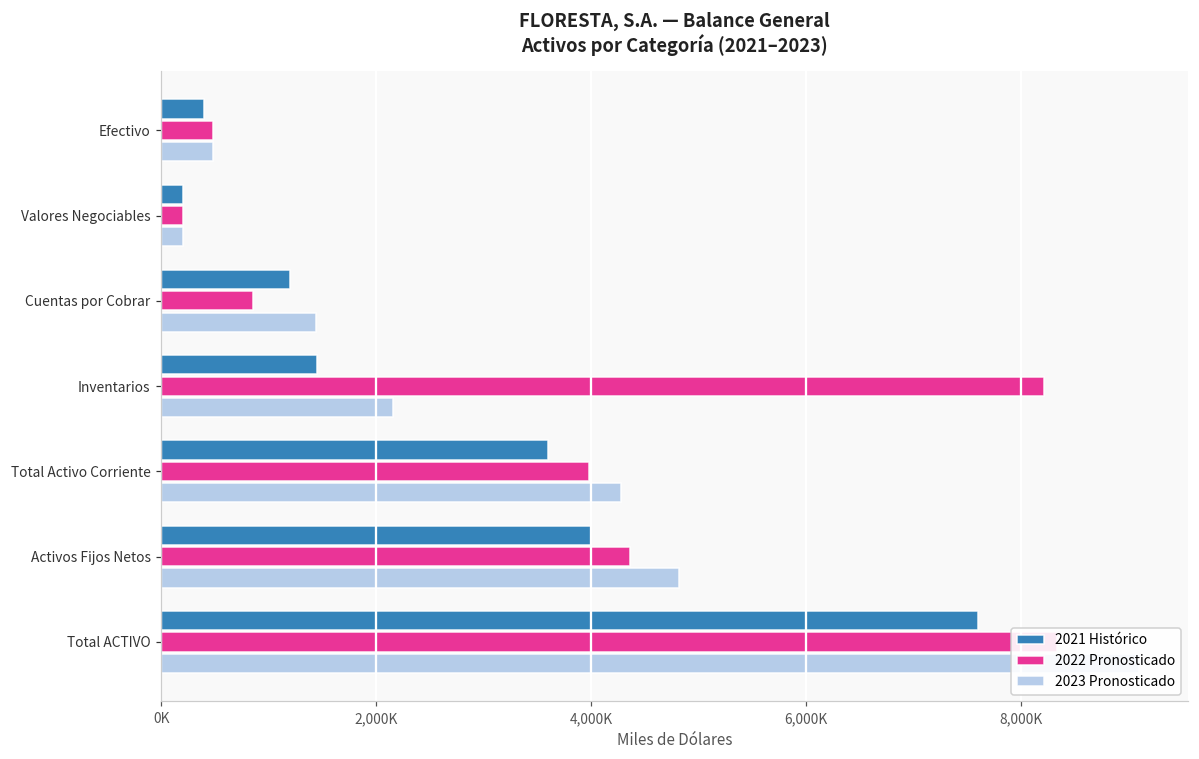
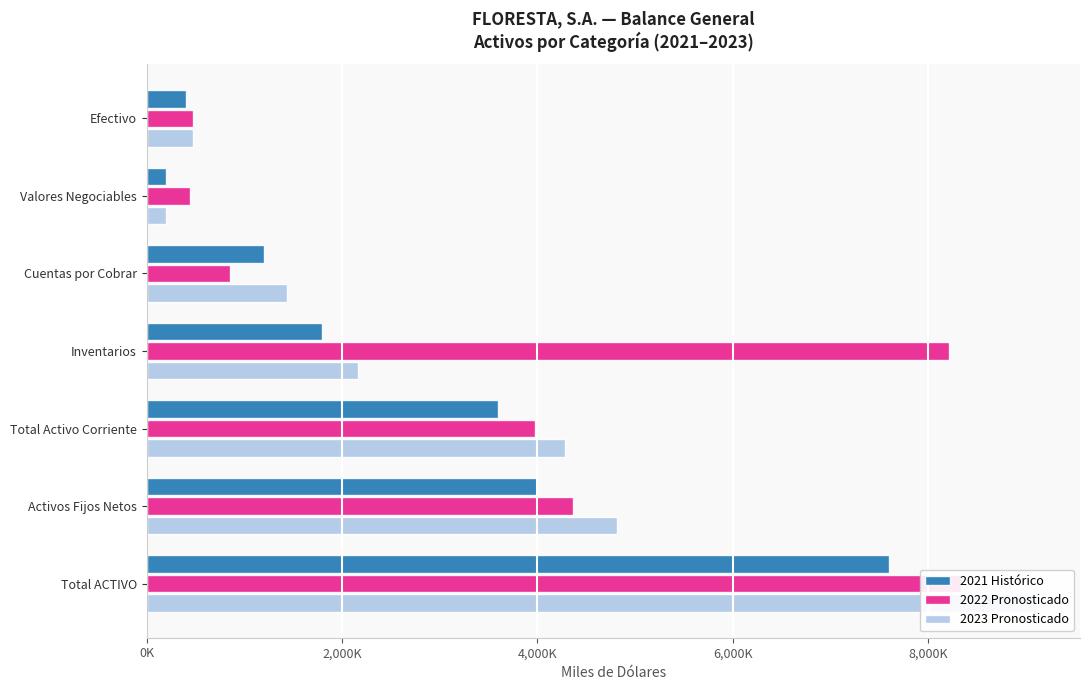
  {
    "2021 Histórico": {
      "Efectivo": "400,000",
      "Valores Negociables": "200,000",
      "Cuentas por Cobrar": "1,200,000",
-     "Inventarios": "1,400,000",
+     "Inventarios": "1,800,000",
      "Total Activo Corriente": "3,600,000",
      "Activos Fijos Netos": "4,000,000",
      "Total ACTIVO": "7,600,000"
    },
    "2022 Pronosticado": {
      "Efectivo": "500,000",
-     "Valores Negociables": "200,000",
+     "Valores Negociables": "400,000",
      "Cuentas por Cobrar": "900,000",
      "Inventarios": "8,200,000",
      "Total Activo Corriente": "4,000,000",
      "Activos Fijos Netos": "4,400,000"
    },
    "2023 Pronosticado": {
      "Efectivo": "500,000",
      "Valores Negociables": "200,000",
      "Cuentas por Cobrar": "1,400,000",
      "Inventarios": "2,200,000",
      "Total Activo Corriente": "4,300,000",
      "Activos Fijos Netos": "4,800,000"
    }
  }
